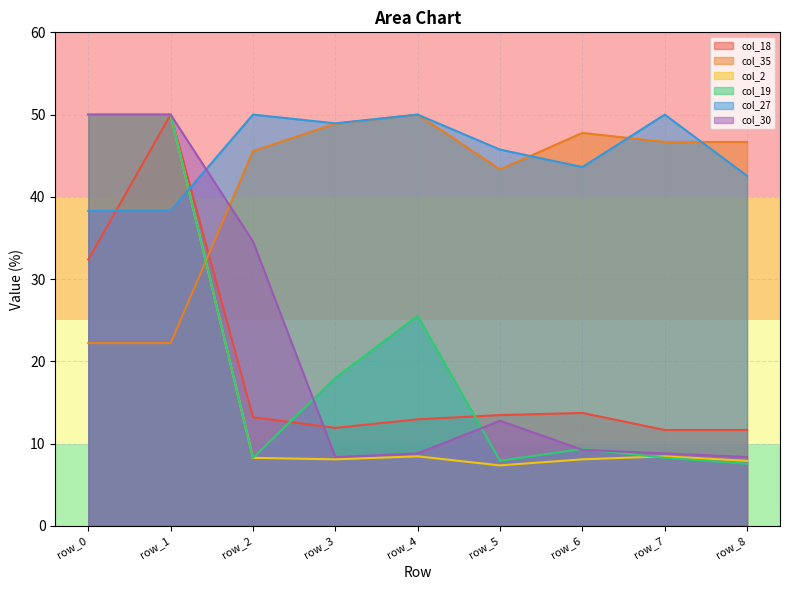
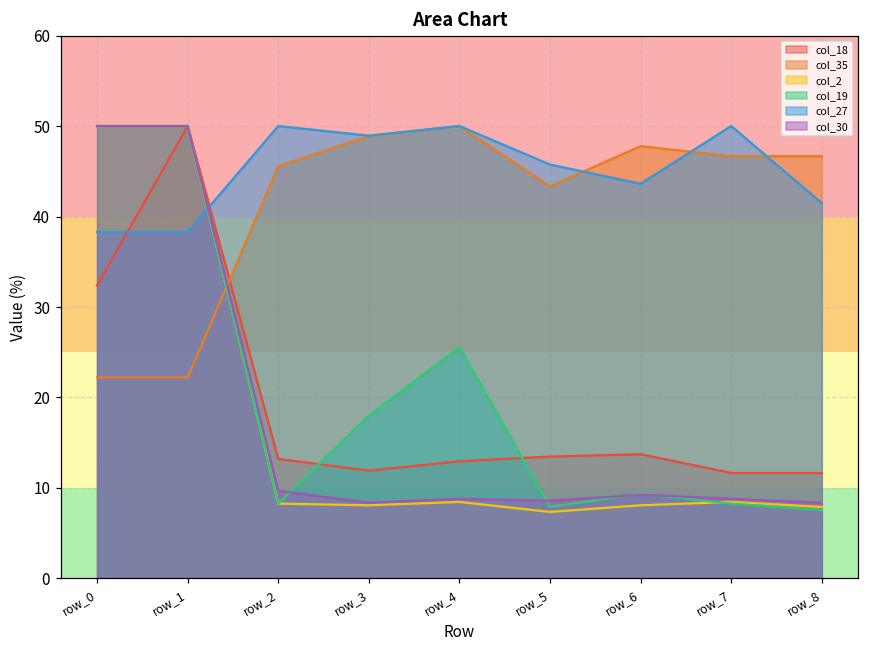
  {
    "col_19": {
      "row_3": 18,
      "row_4": 26,
      "row_5": 8,
      "row_8": 8
    },
    "col_27": {
      "row_0": 38,
      "row_1": 38,
      "row_2": 50,
      "row_5": 46,
      "row_6": 44,
      "row_7": 50,
-     "row_8": 43
+     "row_8": 41
    },
    "col_30": {
-     "row_2": 35,
+     "row_2": 10,
      "row_4": 9,
-     "row_5": 13,
+     "row_5": 9,
      "row_7": 9,
      "row_8": 8
    }
  }
